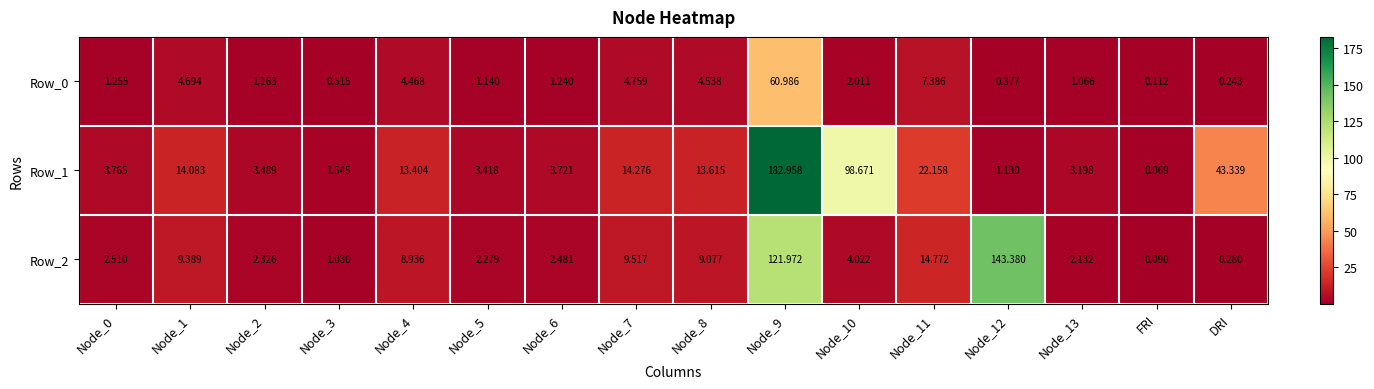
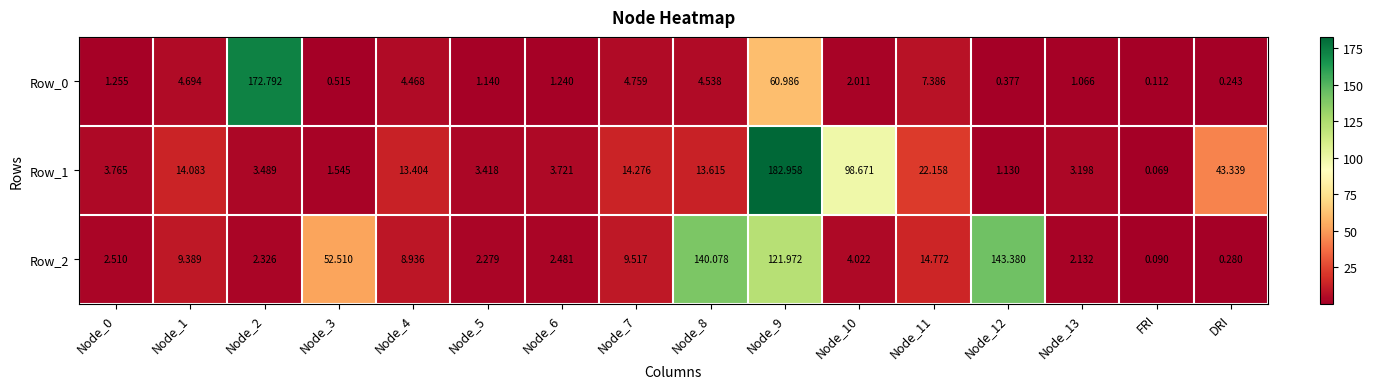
  {
    "Row_0": {
      "Node_0": 1.255,
      "Node_1": 4.694,
-     "Node_2": 1.163,
+     "Node_2": 172.792,
      "Node_3": 0.515,
      "Node_4": 4.468,
      "Node_5": 1.140,
      "Node_6": 1.240,
      "Node_7": 4.759,
      "Node_8": 4.538,
      "Node_9": 60.986,
      "Node_10": 2.011,
      "Node_11": 7.386,
      "Node_12": 0.377,
      "Node_13": 1.066,
      "FRI": 0.112,
      "DRI": 0.243
    },
    "Row_1": {
      "Node_0": 3.765,
      "Node_1": 14.083,
      "Node_2": 3.489,
      "Node_3": 1.545,
      "Node_4": 13.404,
      "Node_5": 3.418,
      "Node_6": 3.721,
      "Node_7": 14.276,
      "Node_8": 13.615,
      "Node_9": 182.958,
      "Node_10": 98.671,
      "Node_11": 22.158,
      "Node_12": 1.130,
      "Node_13": 3.198,
      "FRI": 0.069,
      "DRI": 43.339
    },
    "Row_2": {
      "Node_0": 2.510,
      "Node_1": 9.389,
      "Node_2": 2.326,
-     "Node_3": 1.030,
+     "Node_3": 52.510,
      "Node_4": 8.936,
      "Node_5": 2.279,
      "Node_6": 2.481,
      "Node_7": 9.517,
-     "Node_8": 9.077,
+     "Node_8": 140.078,
      "Node_9": 121.972,
      "Node_10": 4.022,
      "Node_11": 14.772,
      "Node_12": 143.380,
      "Node_13": 2.132,
      "FRI": 0.090,
      "DRI": 0.280
    }
  }
